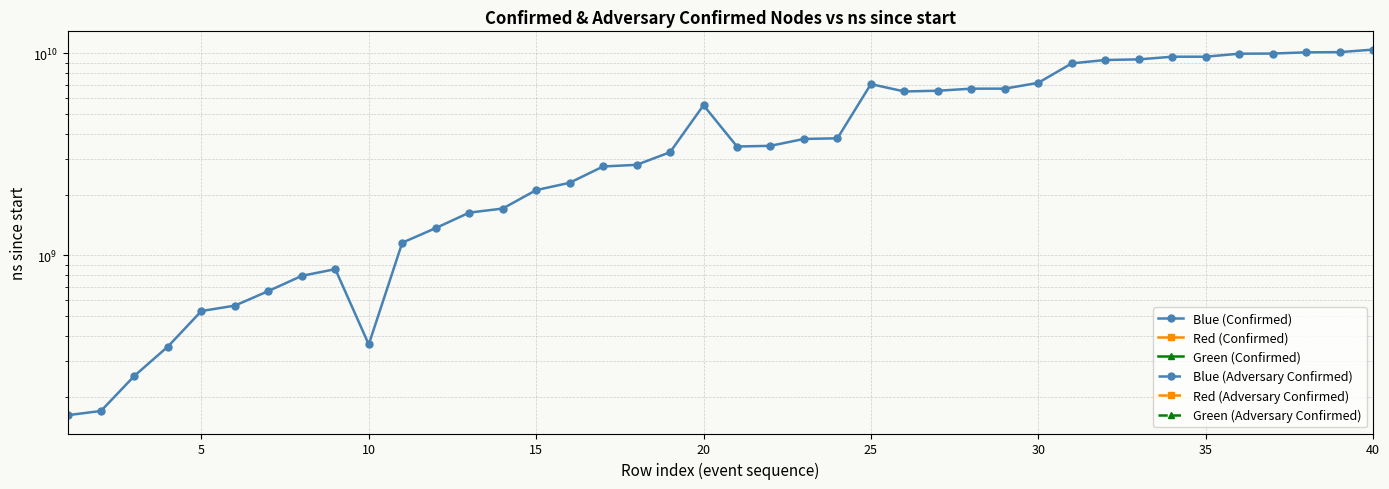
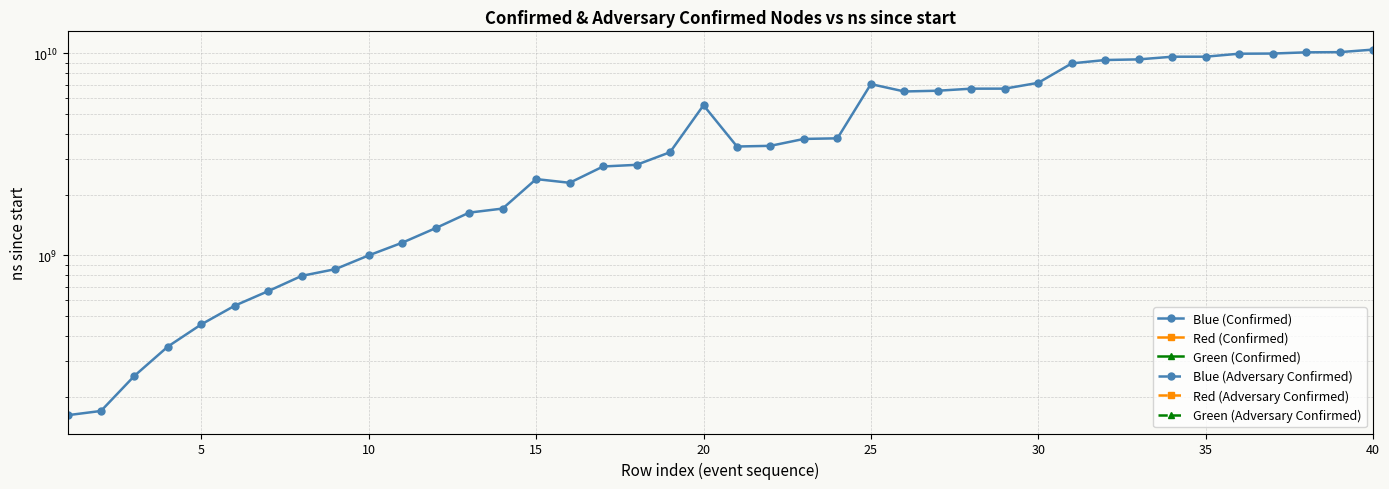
  {
    "Blue (Confirmed)": {
-     "5": 530000000,
-     "10": 360000000,
-     "15": 2100000000,
+     "5": 460000000,
+     "10": 1000000000,
+     "15": 2400000000,
      "20": 5500000000,
      "25": 7000000000,
      "30": 7100000000,
      "35": 10000000000,
      "40": 10000000000
    }
  }
